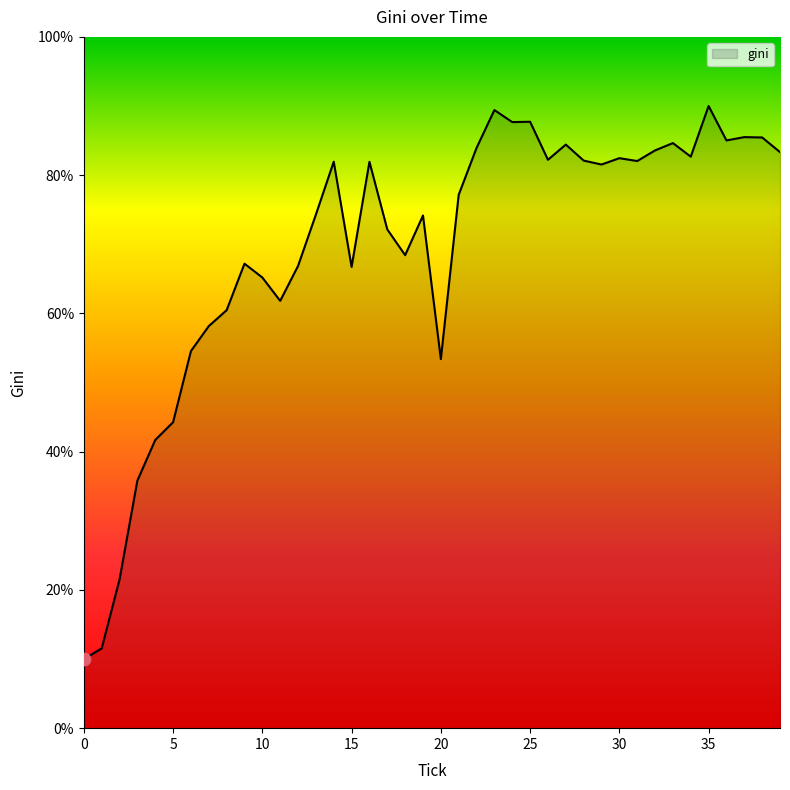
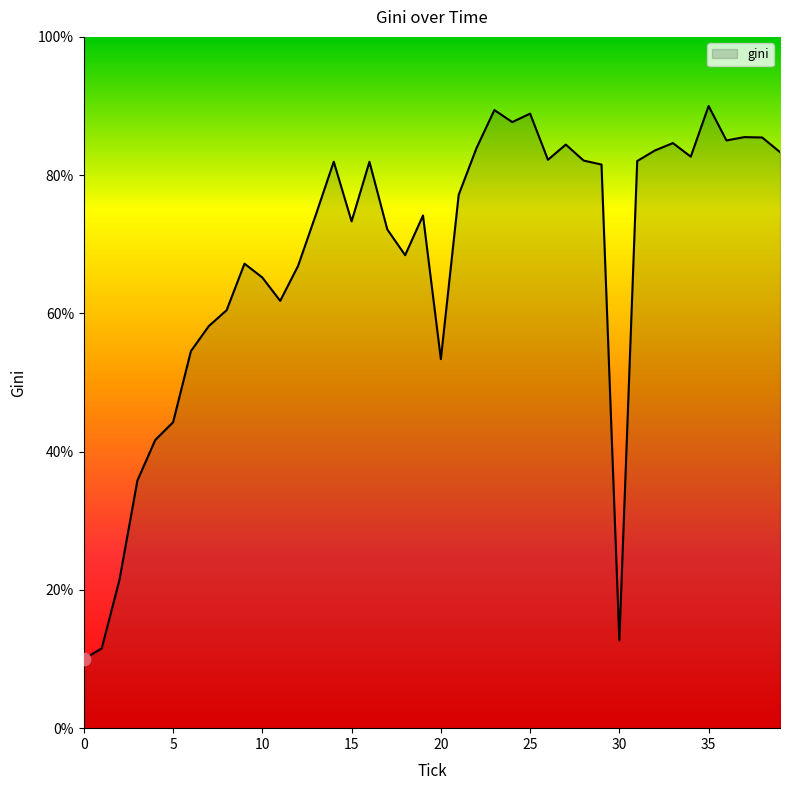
  {
    "gini": {
      "5": "44%",
      "10": "65%",
-     "15": "67%",
+     "15": "73%",
      "20": "53%",
-     "25": "88%",
-     "30": "82%",
+     "25": "89%",
+     "30": "13%",
      "35": "90%"
    }
  }
